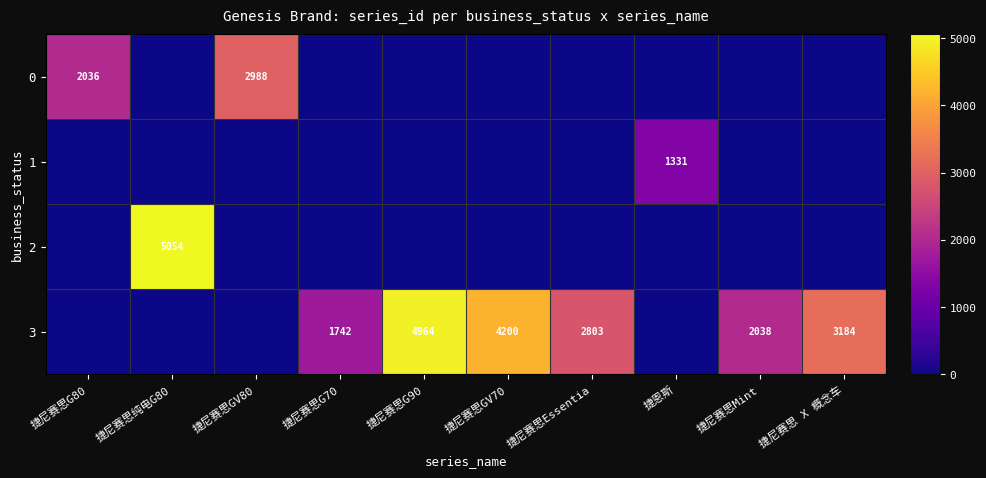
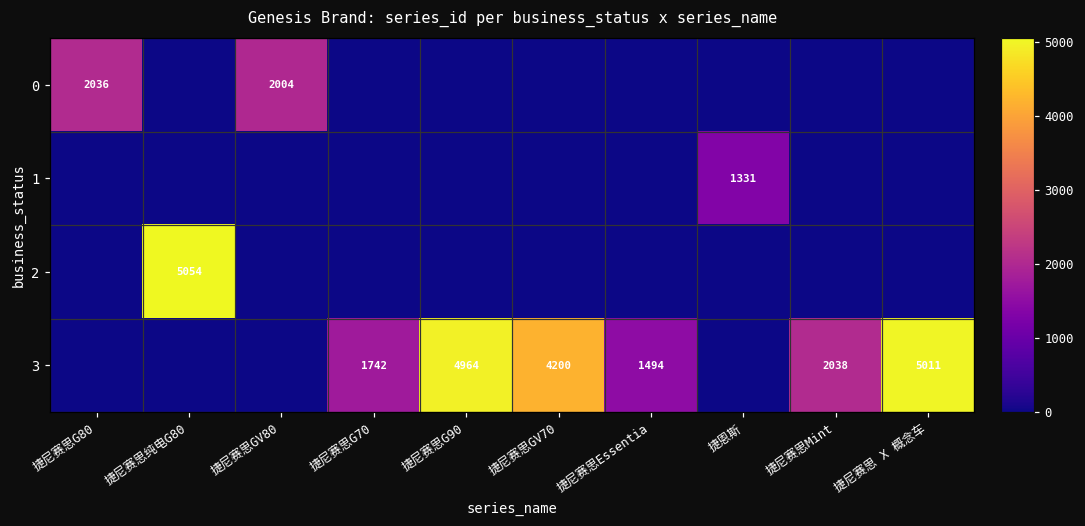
  {
    "0": {
      "捷尼赛思G80": 2036,
-     "捷尼赛思GV80": 2988
+     "捷尼赛思GV80": 2004
    },
    "1": {
      "捷恩斯": 1331
    },
    "2": {
      "捷尼赛思纯电G80": 5054
    },
    "3": {
      "捷尼赛思G70": 1742,
      "捷尼赛思G90": 4964,
      "捷尼赛思GV70": 4200,
-     "捷尼赛思Essentia": 2803,
+     "捷尼赛思Essentia": 1494,
      "捷尼赛思Mint": 2038,
-     "捷尼赛思 X 概念车": 3184
+     "捷尼赛思 X 概念车": 5011
    }
  }
